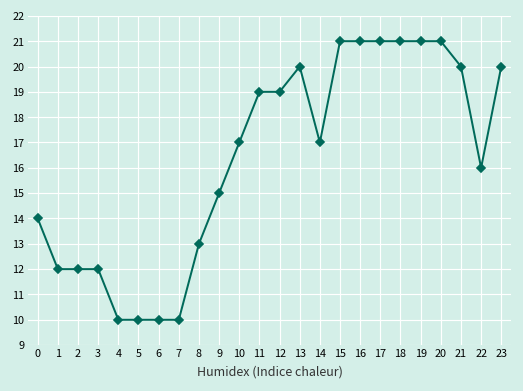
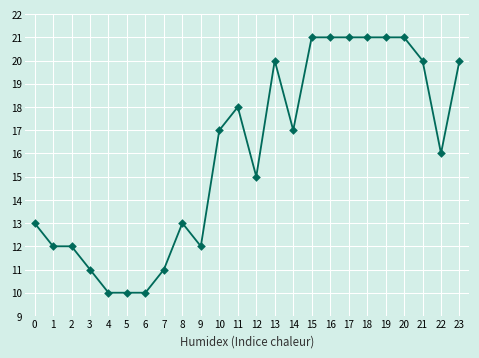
  {
-   "0": 14,
+   "0": 13,
    "1": 12,
    "2": 12,
-   "3": 12,
+   "3": 11,
    "4": 10,
    "5": 10,
    "6": 10,
-   "7": 10,
+   "7": 11,
    "8": 13,
-   "9": 15,
+   "9": 12,
    "10": 17,
-   "11": 19,
-   "12": 19,
+   "11": 18,
+   "12": 15,
    "13": 20,
    "14": 17,
    "15": 21,
    "16": 21,
    "17": 21,
    "18": 21,
    "19": 21,
    "20": 21,
    "21": 20,
    "22": 16,
    "23": 20
  }
